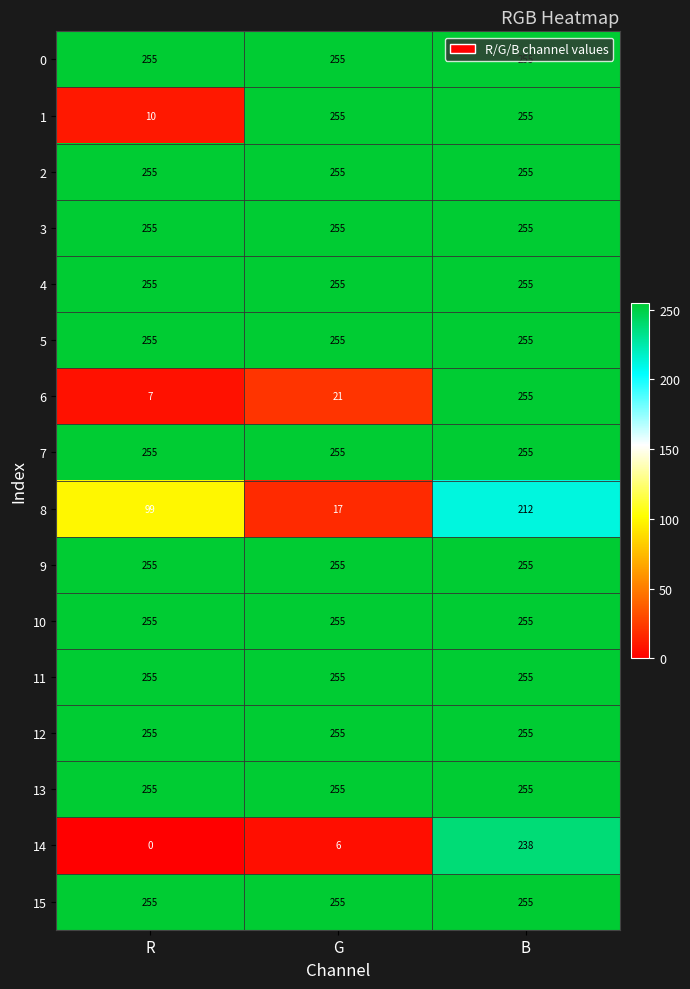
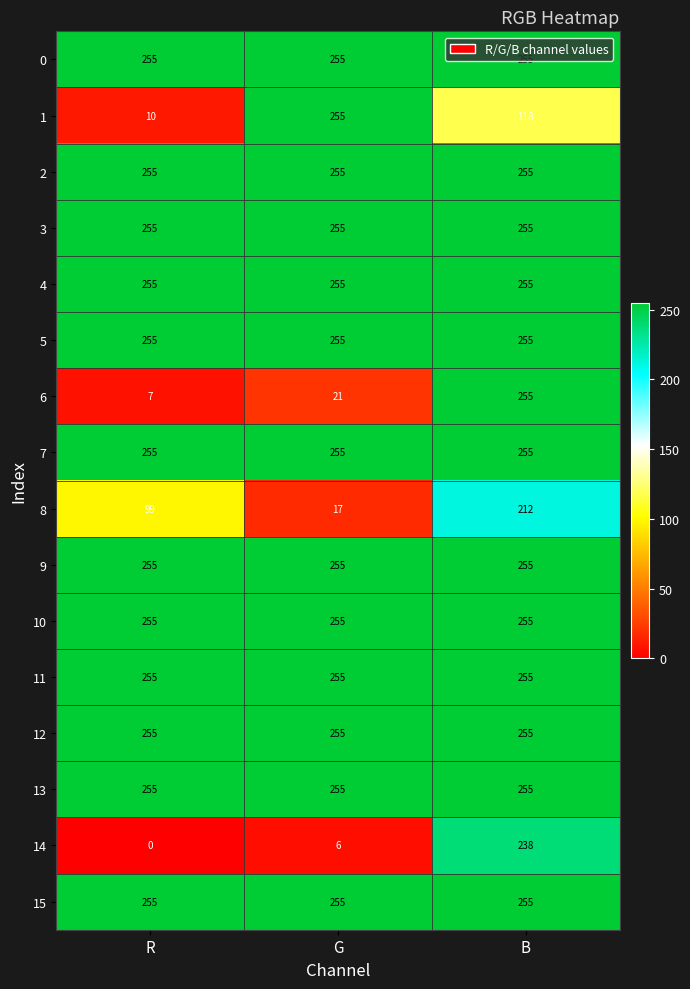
  {
    "0": {
      "R": 255,
      "G": 255
    },
    "1": {
      "R": 10,
      "G": 255,
-     "B": 255
+     "B": 118
    },
    "2": {
      "R": 255,
      "G": 255,
      "B": 255
    },
    "3": {
      "R": 255,
      "G": 255,
      "B": 255
    },
    "4": {
      "R": 255,
      "G": 255,
      "B": 255
    },
    "5": {
      "R": 255,
      "G": 255,
      "B": 255
    },
    "6": {
      "R": 7,
      "G": 21,
      "B": 255
    },
    "7": {
      "R": 255,
      "G": 255,
      "B": 255
    },
    "8": {
      "R": 99,
      "G": 17,
      "B": 212
    },
    "9": {
      "R": 255,
      "G": 255,
      "B": 255
    },
    "10": {
      "R": 255,
      "G": 255,
      "B": 255
    },
    "11": {
      "R": 255,
      "G": 255,
      "B": 255
    },
    "12": {
      "R": 255,
      "G": 255,
      "B": 255
    },
    "13": {
      "R": 255,
      "G": 255,
      "B": 255
    },
    "14": {
      "R": 0,
      "G": 6,
      "B": 238
    },
    "15": {
      "R": 255,
      "G": 255,
      "B": 255
    }
  }
